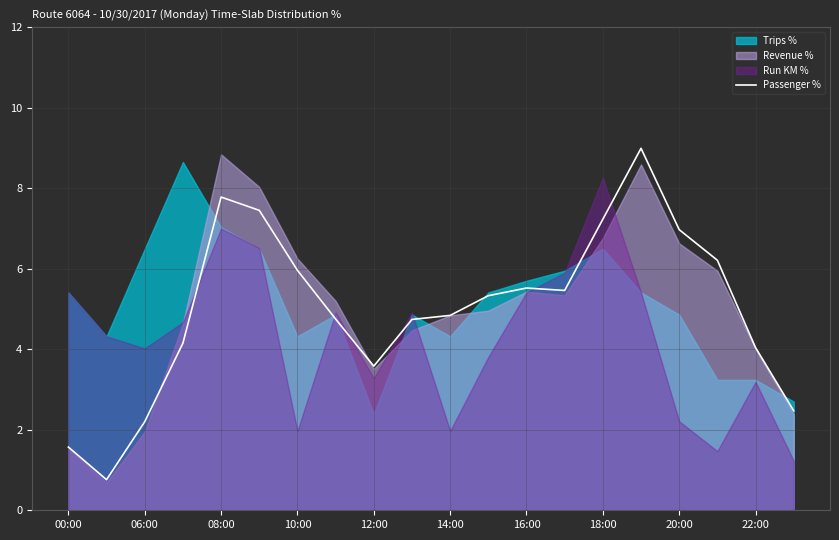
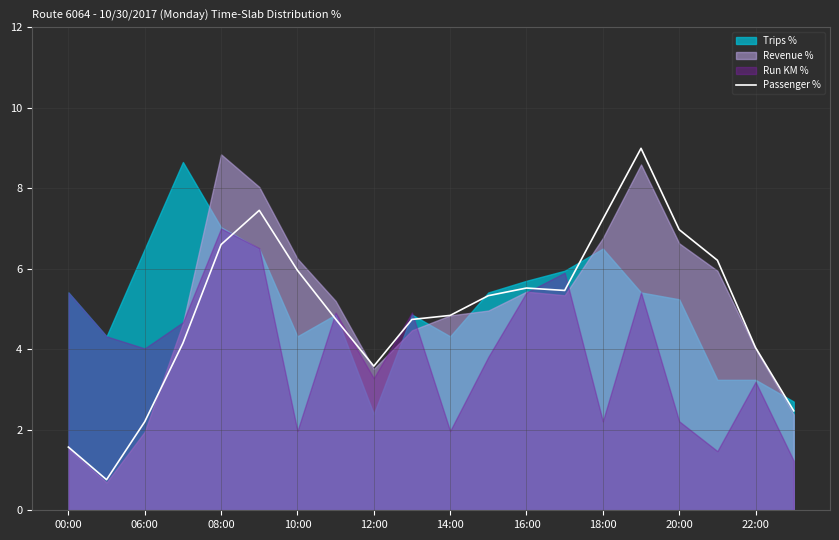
  {
    "Passenger %": {
      "06:00": 2.2,
-     "08:00": 7.8,
+     "08:00": 6.6,
      "10:00": 6.0,
      "12:00": 3.6,
      "16:00": 5.5,
      "18:00": 7.2,
      "20:00": 7.0
    },
    "Trips %": {
      "06:00": 6.5,
      "10:00": 4.3,
      "12:00": 2.4,
      "14:00": 4.3,
      "16:00": 5.7,
      "18:00": 6.5,
-     "20:00": 4.9
+     "20:00": 5.2
    },
    "Revenue %": {
      "06:00": 2.0,
      "08:00": 8.8,
      "10:00": 6.3,
      "12:00": 3.5,
      "18:00": 6.8,
      "20:00": 6.6
    },
    "Run KM %": {
      "06:00": 4.0,
      "10:00": 2.0,
      "12:00": 3.3,
      "14:00": 2.0,
-     "18:00": 8.3,
+     "18:00": 2.2,
      "20:00": 2.2
    }
  }
